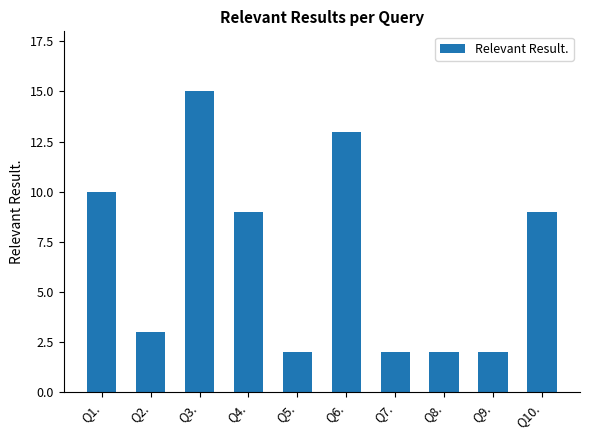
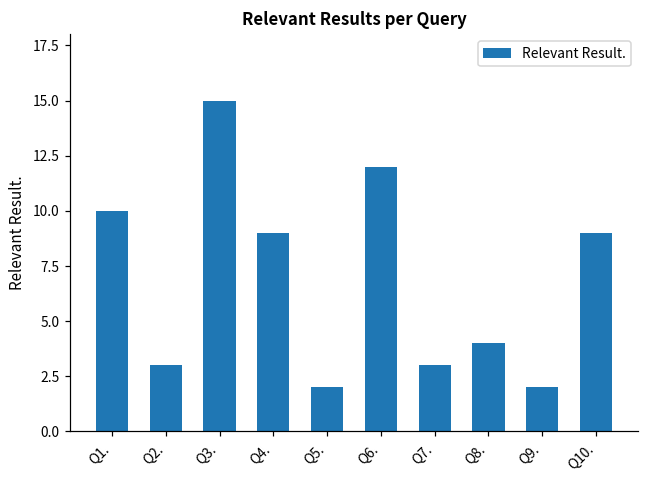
  {
    "Q1.": 10,
    "Q2.": 3,
    "Q3.": 15,
    "Q4.": 9,
    "Q5.": 2,
-   "Q6.": 13,
-   "Q7.": 2,
-   "Q8.": 2,
+   "Q6.": 12,
+   "Q7.": 3,
+   "Q8.": 4,
    "Q9.": 2,
    "Q10.": 9
  }
